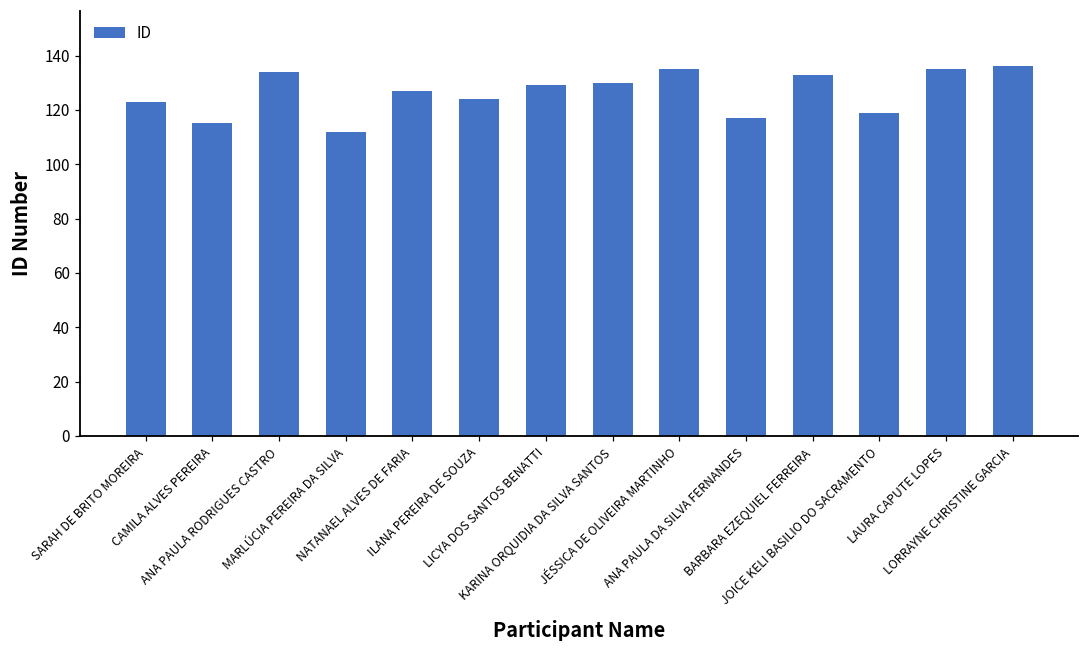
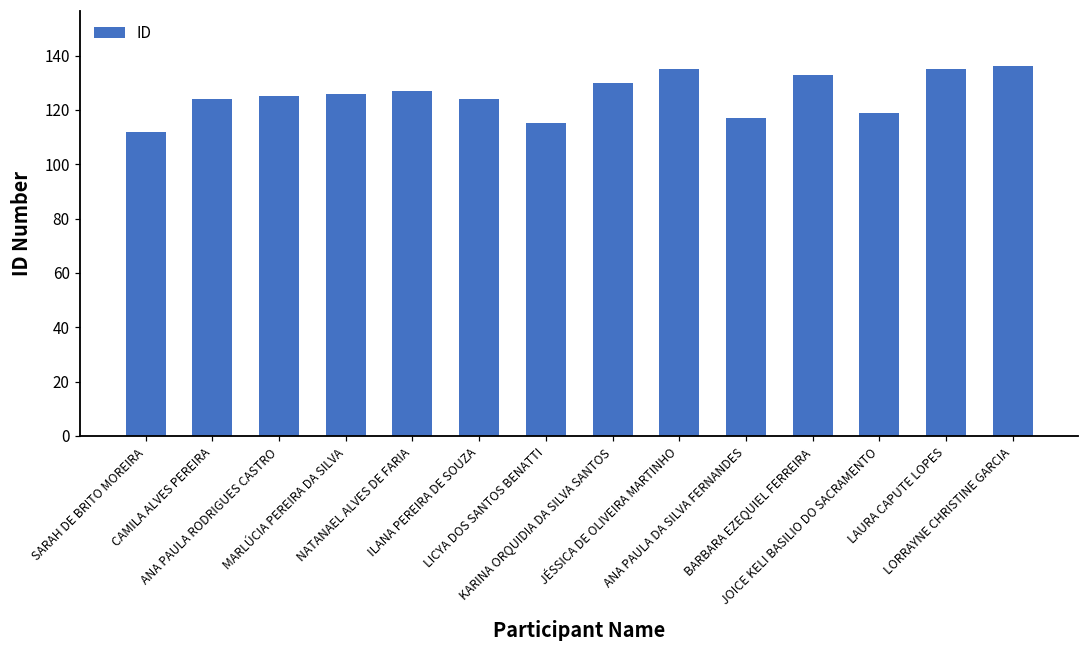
  {
-   "SARAH DE BRITO MOREIRA": 123,
-   "CAMILA ALVES PEREIRA": 115,
-   "ANA PAULA RODRIGUES CASTRO": 134,
-   "MARLÚCIA PEREIRA DA SILVA": 112,
+   "SARAH DE BRITO MOREIRA": 112,
+   "CAMILA ALVES PEREIRA": 124,
+   "ANA PAULA RODRIGUES CASTRO": 125,
+   "MARLÚCIA PEREIRA DA SILVA": 126,
    "NATANAEL ALVES DE FARIA": 127,
    "ILANA PEREIRA DE SOUZA": 124,
-   "LICYA DOS SANTOS BENATTI": 129,
+   "LICYA DOS SANTOS BENATTI": 115,
    "KARINA ORQUIDIA DA SILVA SANTOS": 130,
    "JÉSSICA DE OLIVEIRA MARTINHO": 135,
    "ANA PAULA DA SILVA FERNANDES": 117,
    "BARBARA EZEQUIEL FERREIRA": 133,
    "JOICE KELI BASILIO DO SACRAMENTO": 119,
    "LAURA CAPUTE LOPES": 135,
    "LORRAYNE CHRISTINE GARCIA": 136
  }
